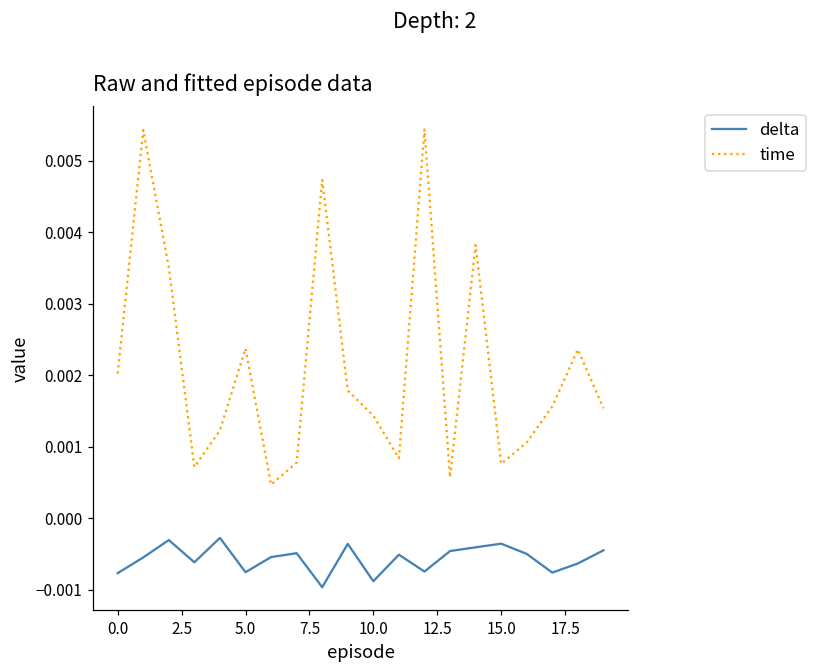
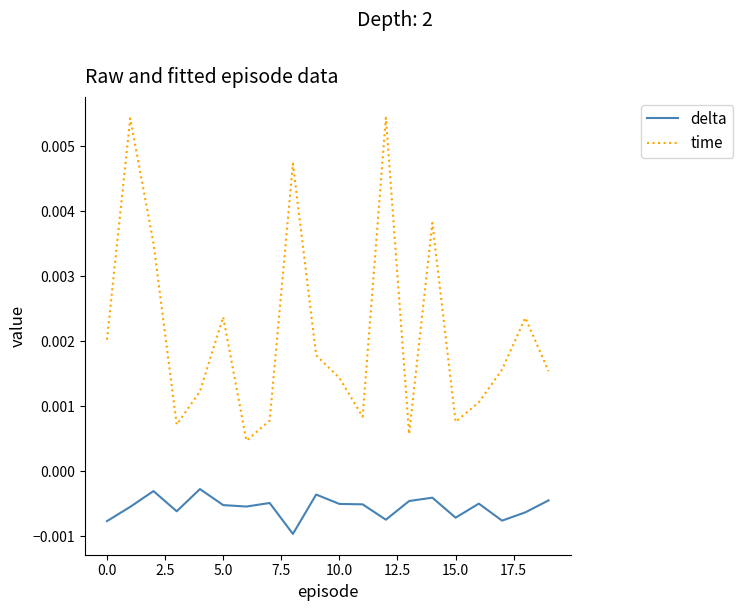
  {
    "delta": {
      "0.0": -0.0008,
-     "5.0": -0.0008,
-     "10.0": -0.0009,
-     "15.0": -0.0004
+     "5.0": -0.0005,
+     "10.0": -0.0005,
+     "15.0": -0.0007
    },
    "time": {
      "0.0": 0.0020,
      "5.0": 0.0024,
      "10.0": 0.0014,
      "15.0": 0.0008
    }
  }
